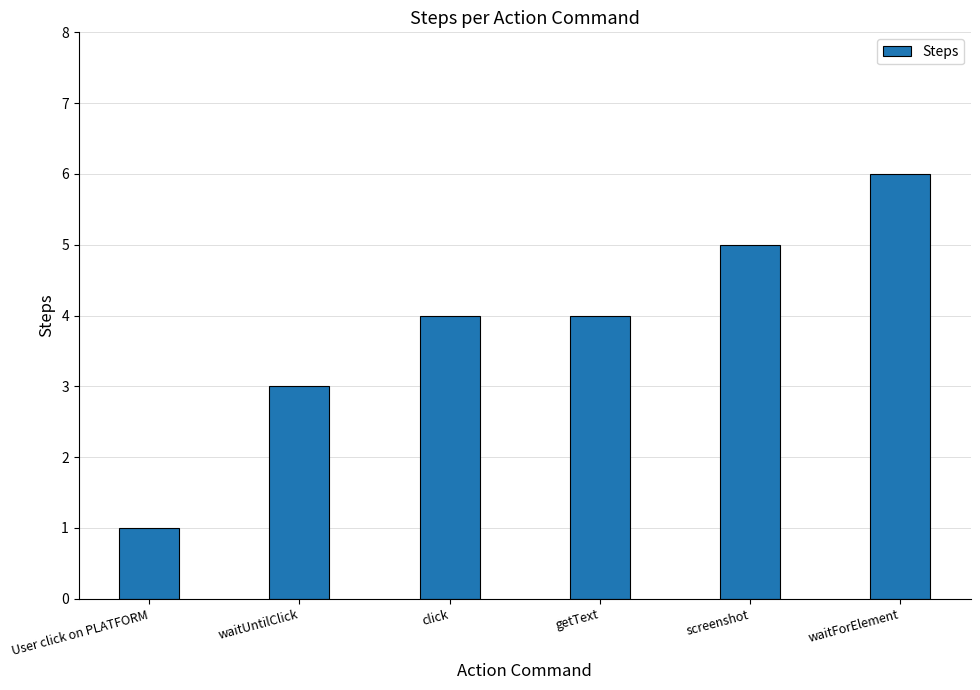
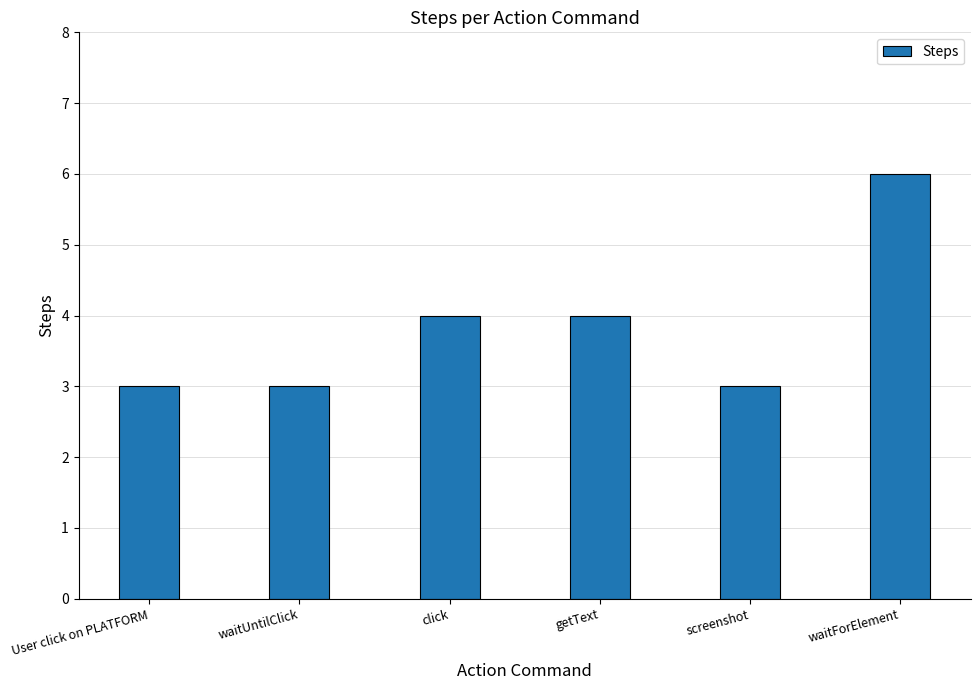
  {
-   "User click on PLATFORM": 1,
+   "User click on PLATFORM": 3,
    "waitUntilClick": 3,
    "click": 4,
    "getText": 4,
-   "screenshot": 5,
+   "screenshot": 3,
    "waitForElement": 6
  }
